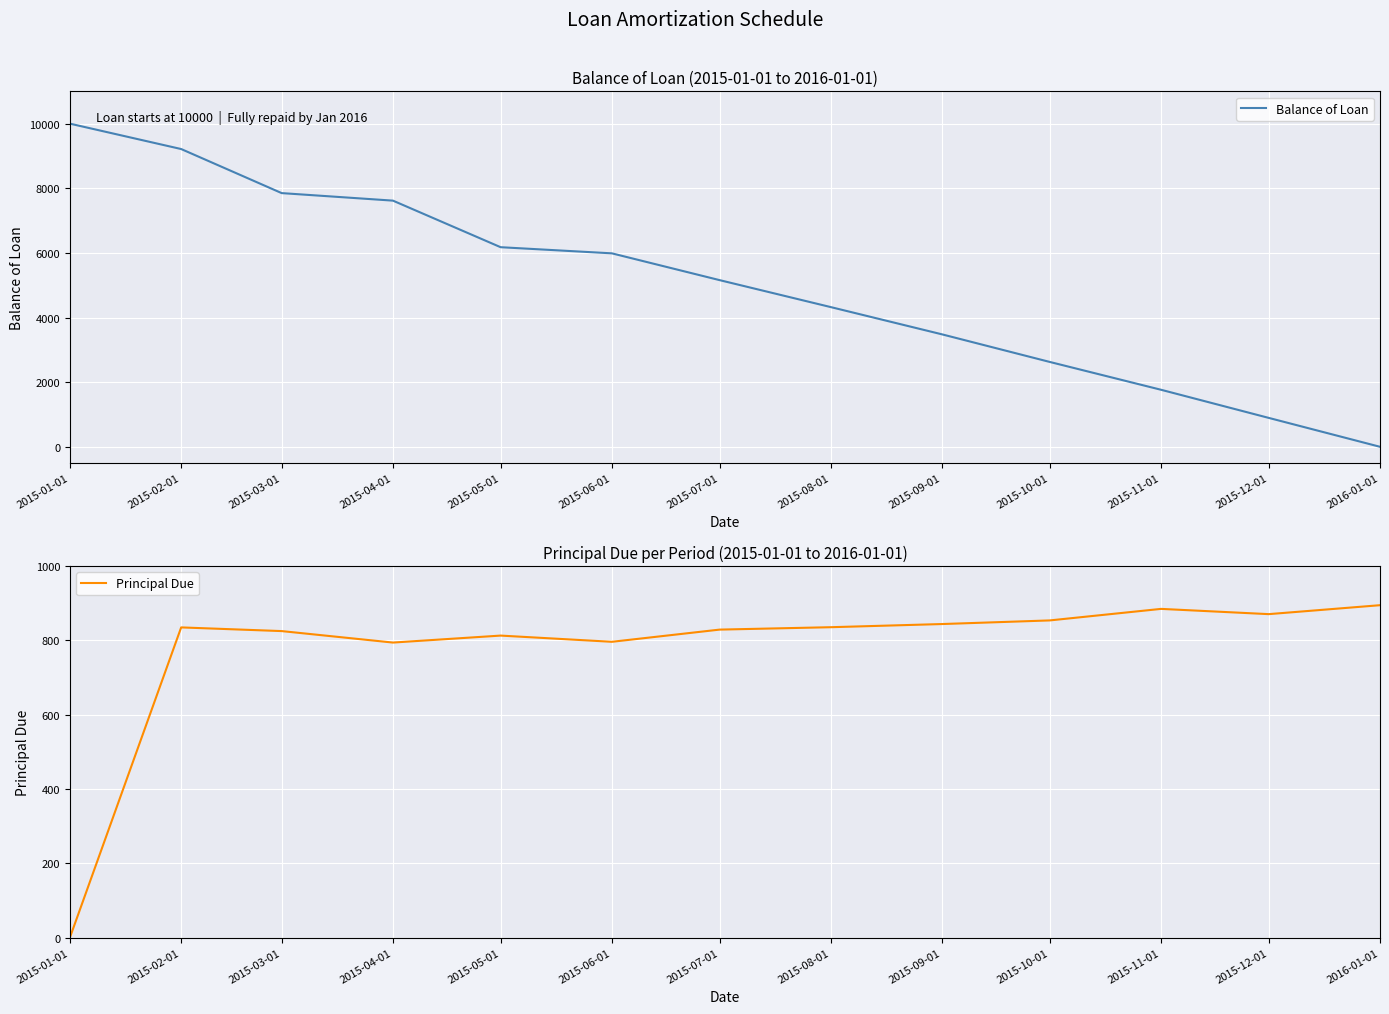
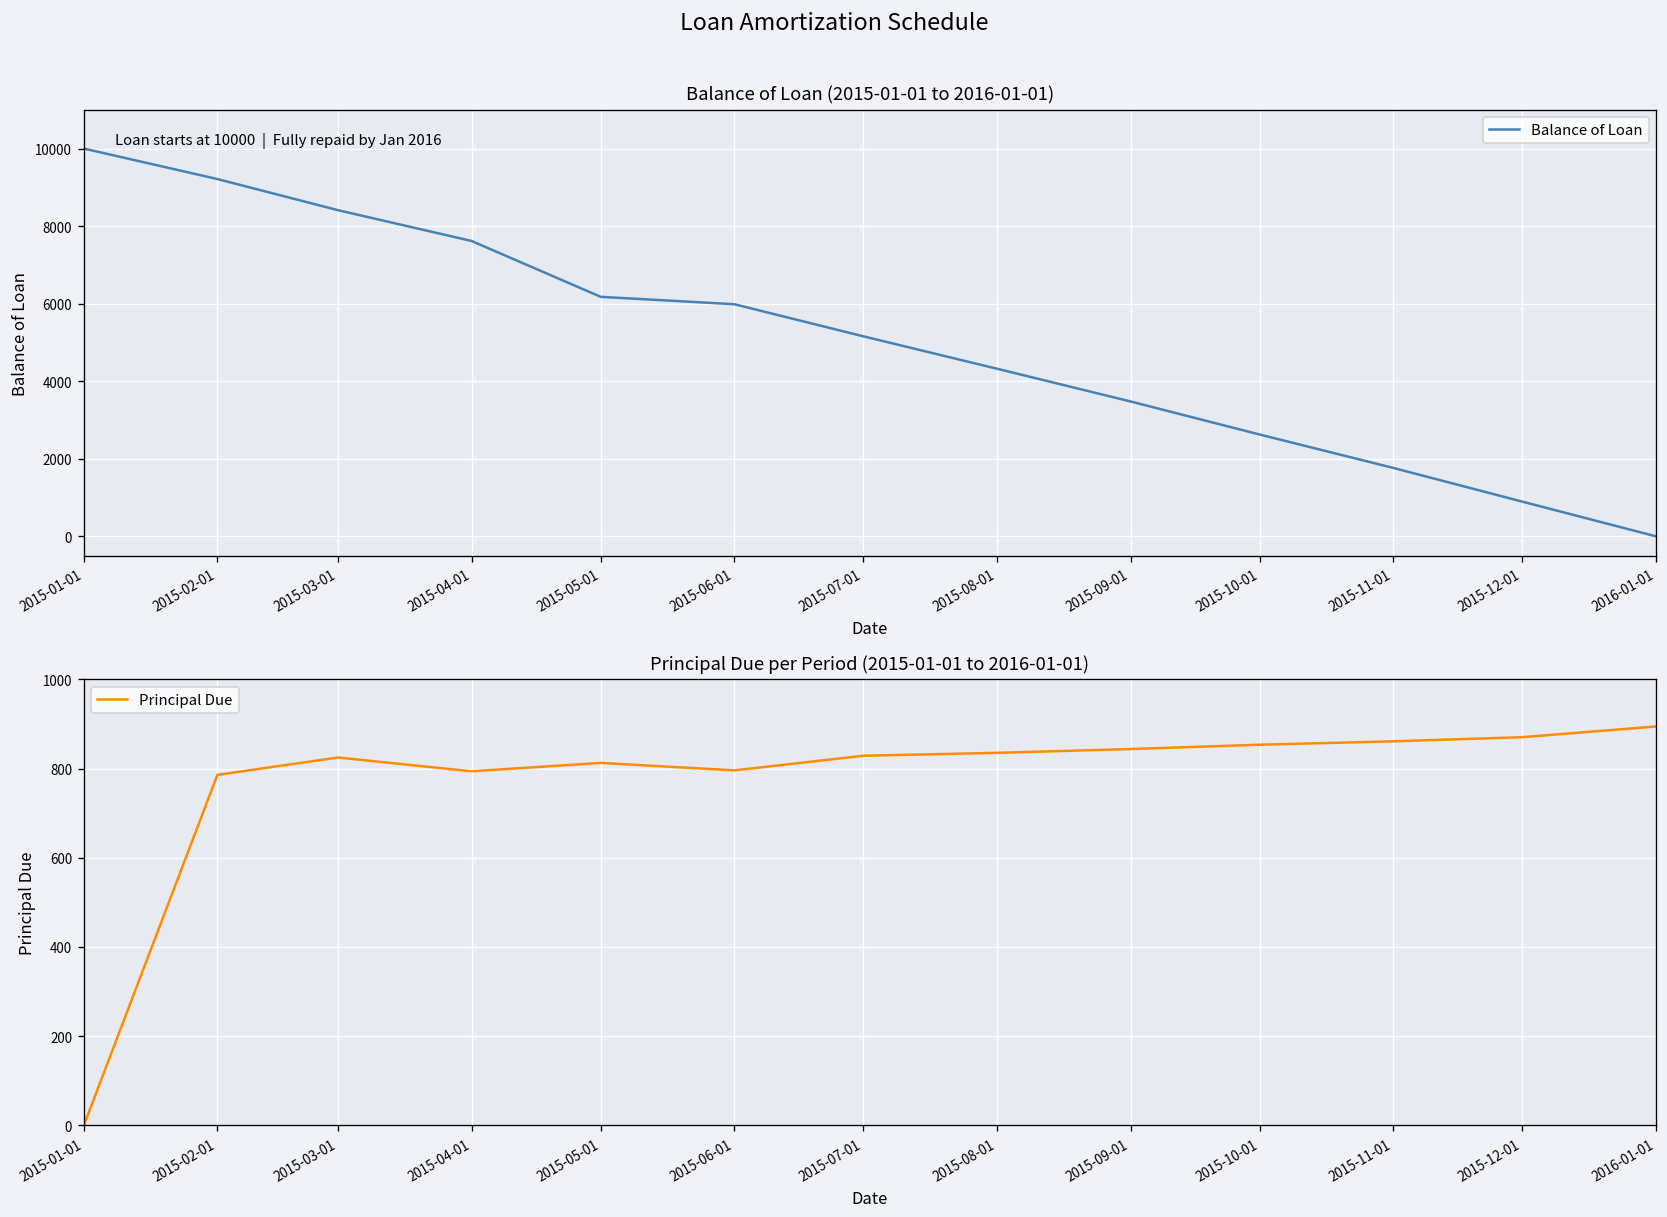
  {
    "Balance of Loan (2015-01-01 to 2016-01-01)": {
      "2015-01-01": 10000,
      "2015-02-01": 9200,
-     "2015-03-01": 7900,
+     "2015-03-01": 8400,
      "2015-04-01": 7600,
      "2015-05-01": 6200,
      "2015-06-01": 6000,
      "2015-07-01": 5200,
      "2015-08-01": 4300,
      "2015-09-01": 3500,
      "2015-10-01": 2600,
      "2015-11-01": 1800,
      "2015-12-01": 900,
      "2016-01-01": 0
    },
    "Principal Due per Period (2015-01-01 to 2016-01-01)": {
      "2015-01-01": 0,
-     "2015-02-01": 830,
+     "2015-02-01": 790,
      "2015-03-01": 820,
      "2015-04-01": 790,
      "2015-05-01": 810,
      "2015-06-01": 800,
      "2015-07-01": 830,
      "2015-08-01": 840,
      "2015-09-01": 840,
      "2015-10-01": 850,
-     "2015-11-01": 880,
+     "2015-11-01": 860,
      "2015-12-01": 870,
      "2016-01-01": 890
    }
  }
